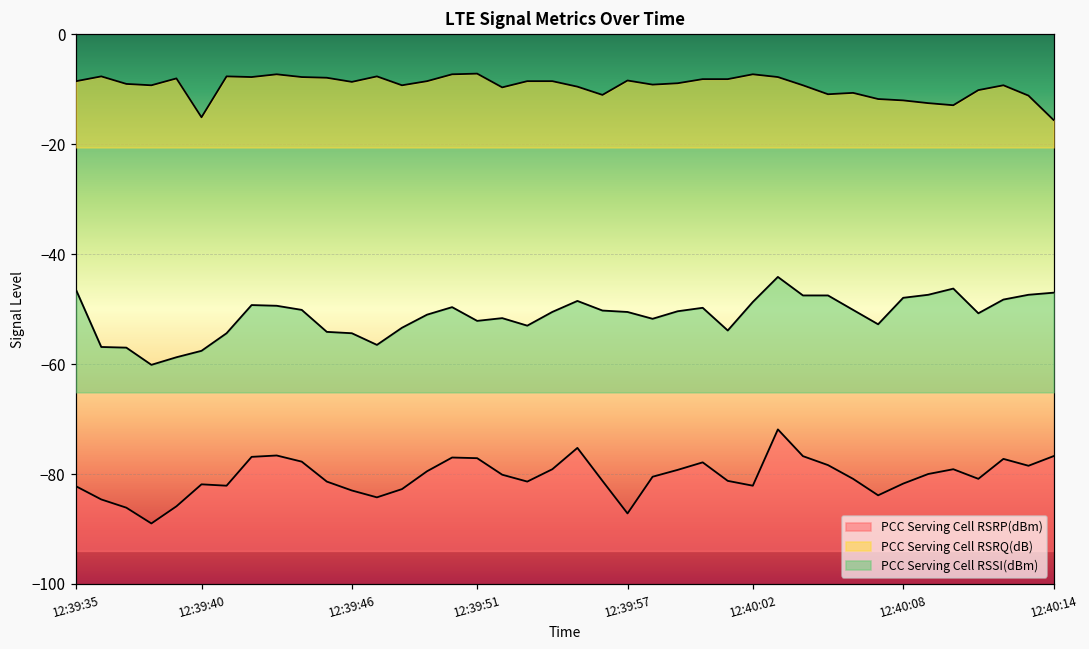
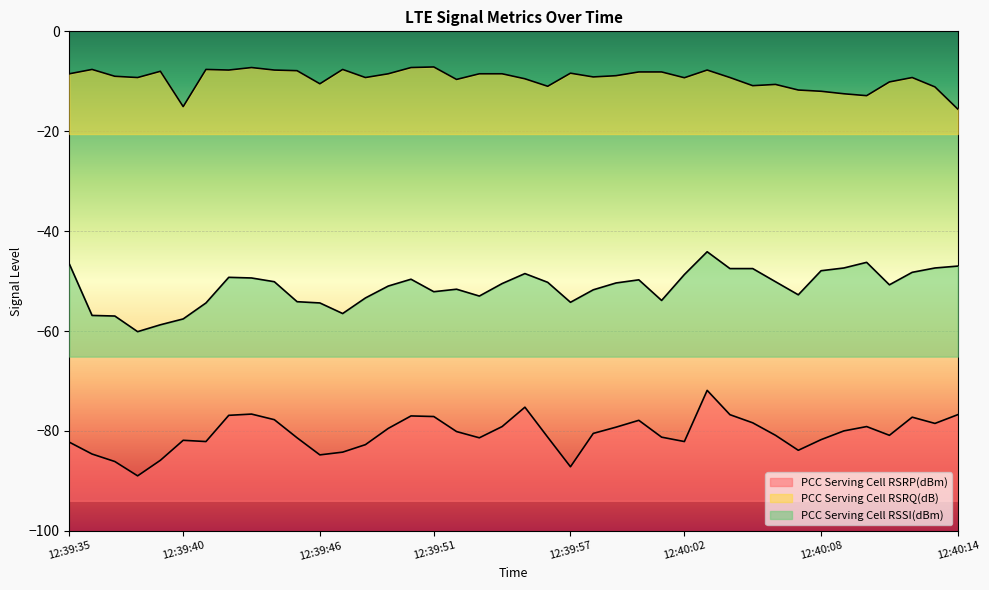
  {
    "PCC Serving Cell RSRP(dBm)": {
      "12:39:35": -82,
      "12:39:40": -82,
-     "12:39:46": -83,
+     "12:39:46": -85,
      "12:39:51": -77,
      "12:39:57": -87,
      "12:40:02": -82,
      "12:40:08": -82,
      "12:40:14": -77
    },
    "PCC Serving Cell RSRQ(dB)": {
      "12:39:35": -9,
      "12:39:40": -15,
-     "12:39:46": -9,
+     "12:39:46": -11,
      "12:39:51": -7,
      "12:39:57": -8,
-     "12:40:02": -7,
+     "12:40:02": -9,
      "12:40:08": -12,
      "12:40:14": -16
    },
    "PCC Serving Cell RSSI(dBm)": {
      "12:39:35": -47,
      "12:39:40": -58,
      "12:39:46": -54,
      "12:39:51": -52,
-     "12:39:57": -51,
+     "12:39:57": -54,
      "12:40:02": -49,
      "12:40:08": -48,
      "12:40:14": -47
    }
  }
